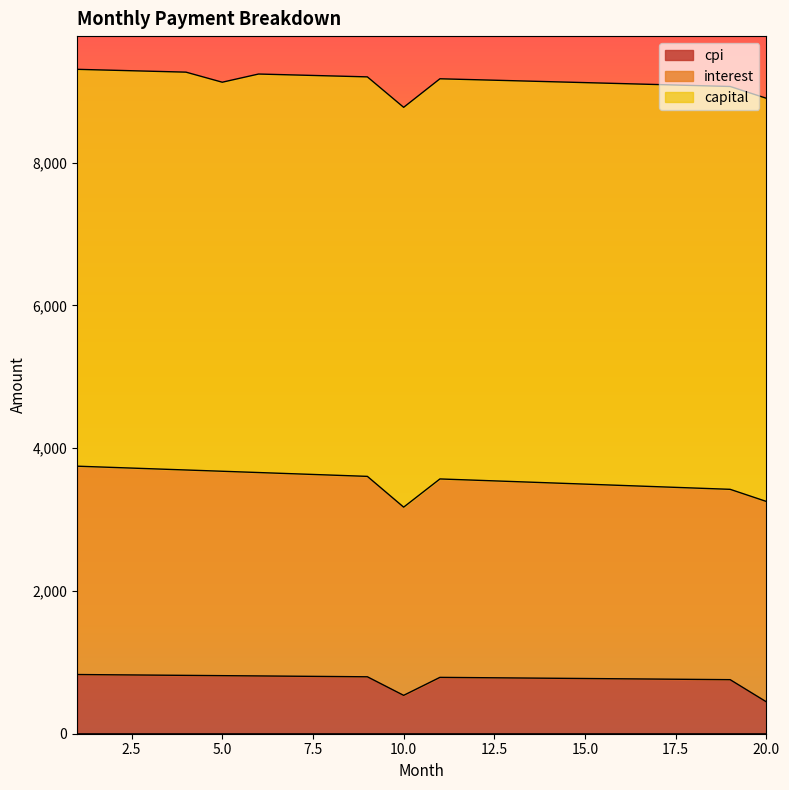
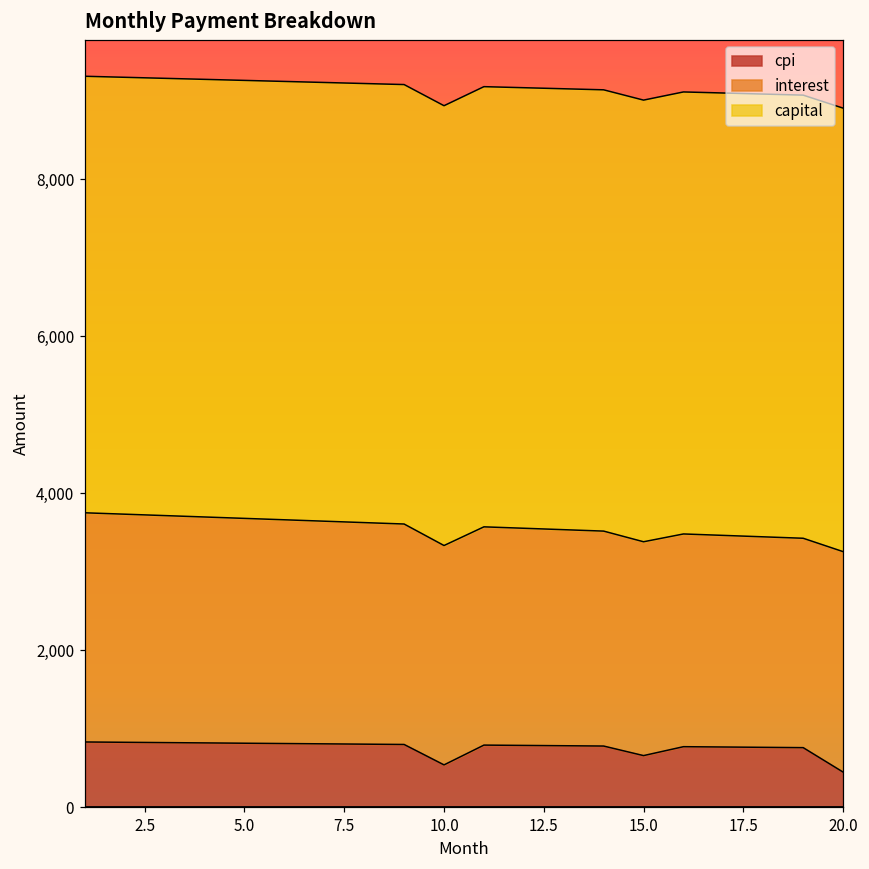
  {
    "cpi": {
      "5.0": "800",
      "10.0": "500",
-     "15.0": "800",
+     "15.0": "700",
      "20.0": "400"
    },
    "interest": {
      "5.0": "2,900",
-     "10.0": "2,600",
+     "10.0": "2,800",
      "15.0": "2,700",
      "20.0": "2,800"
    },
    "capital": {
-     "5.0": "5,500",
+     "5.0": "5,600",
      "10.0": "5,600",
      "15.0": "5,600",
      "20.0": "5,600"
    }
  }
